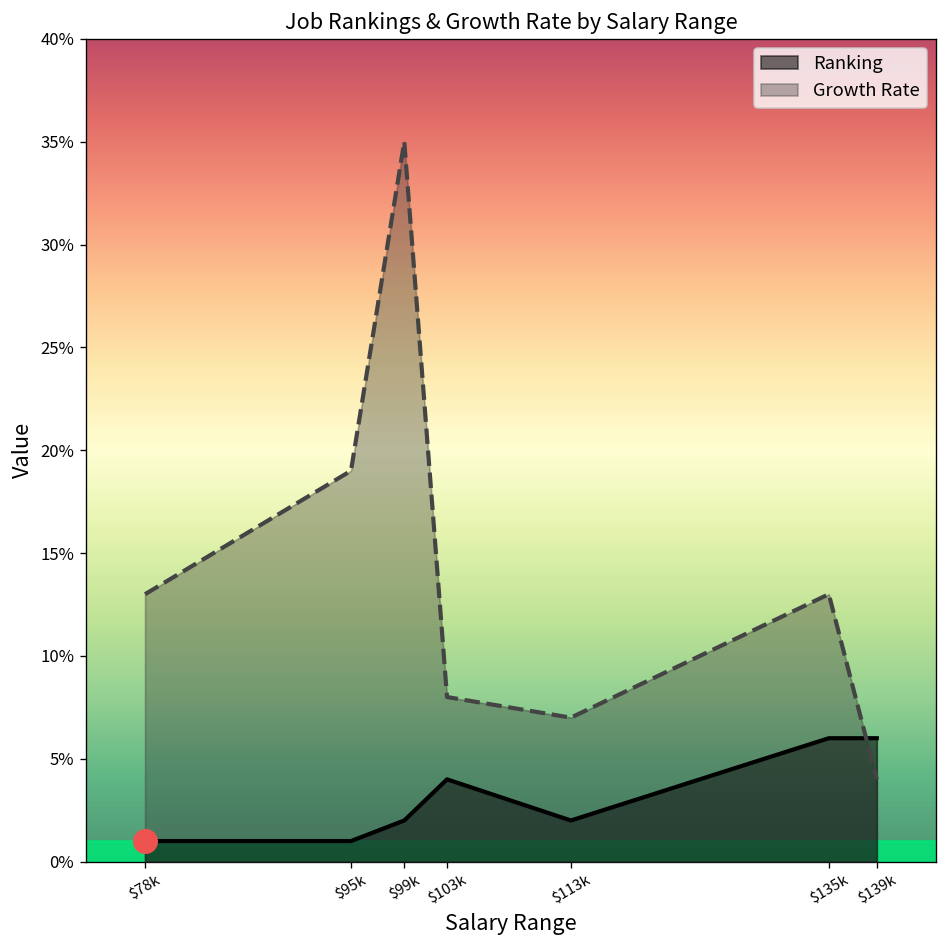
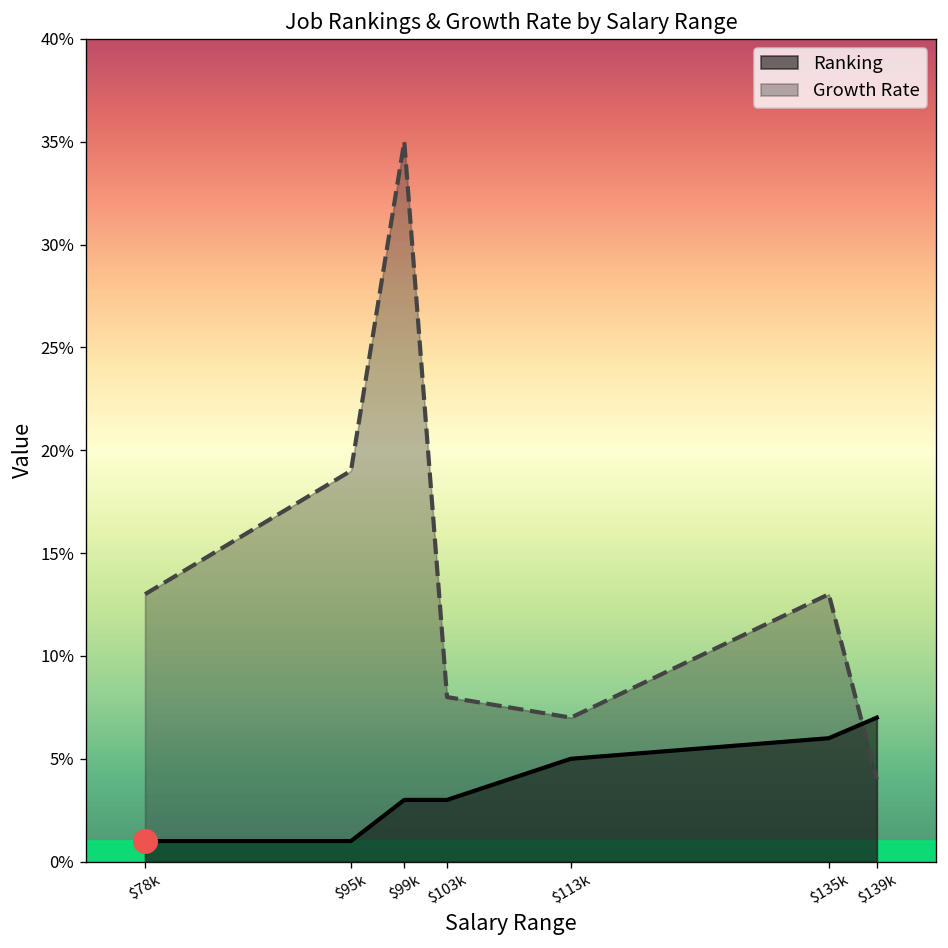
  {
    "Ranking": {
-     "$99k": "2%",
-     "$103k": "4%",
-     "$113k": "2%",
+     "$99k": "3%",
+     "$103k": "3%",
+     "$113k": "5%",
      "$135k": "6%",
-     "$139k": "6%"
+     "$139k": "7%"
    },
    "Growth Rate": {
      "$78k": "13%",
      "$95k": "19%",
      "$99k": "35%",
      "$103k": "8%",
      "$113k": "7%",
      "$135k": "13%",
      "$139k": "4%"
    }
  }
